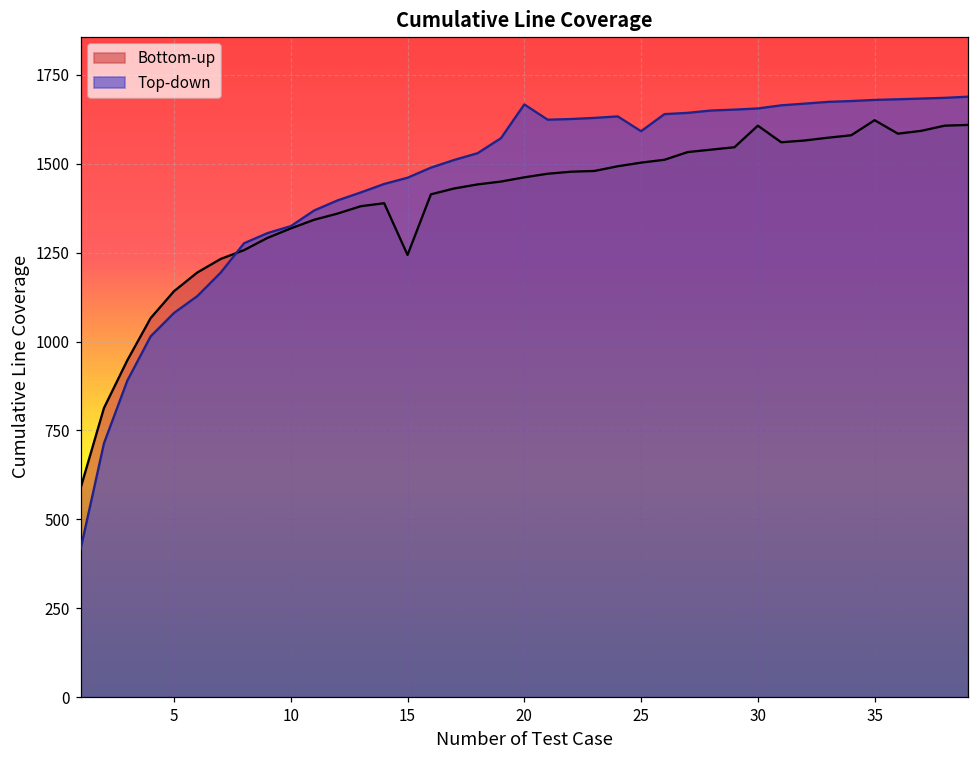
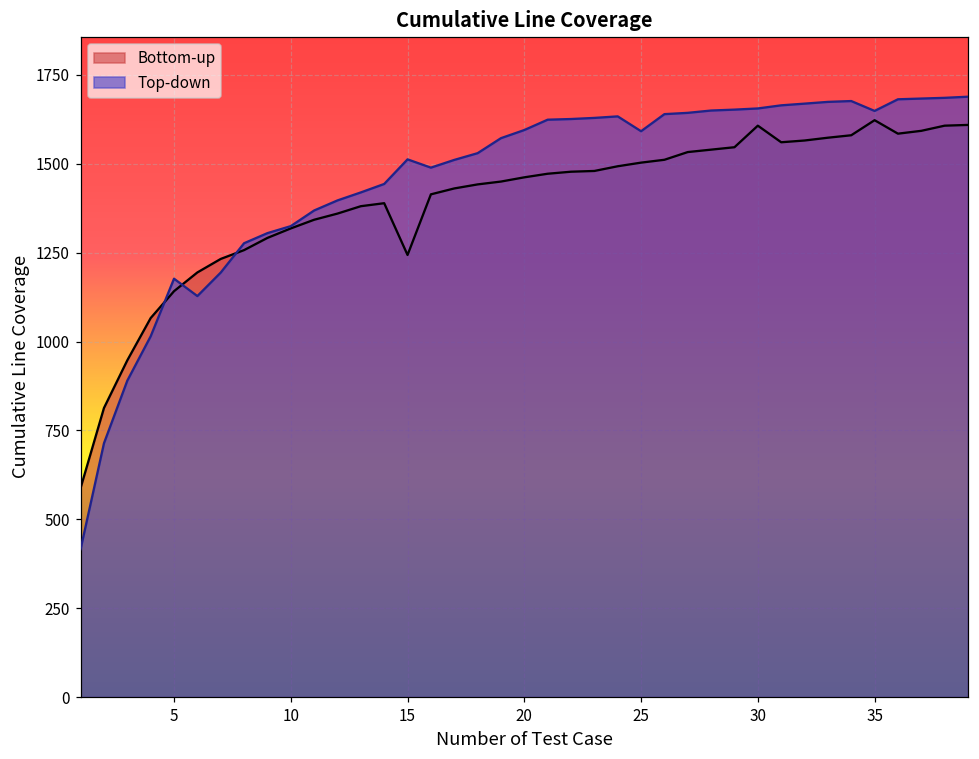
  {
    "Bottom-up": {
      "5": 1140,
      "15": 1240,
      "20": 1460,
      "25": 1500,
      "30": 1610,
      "35": 1620
    },
    "Top-down": {
-     "5": 1080,
-     "15": 1460,
-     "20": 1670,
+     "5": 1180,
+     "15": 1510,
+     "20": 1590,
      "25": 1590,
      "30": 1660,
-     "35": 1680
+     "35": 1650
    }
  }
